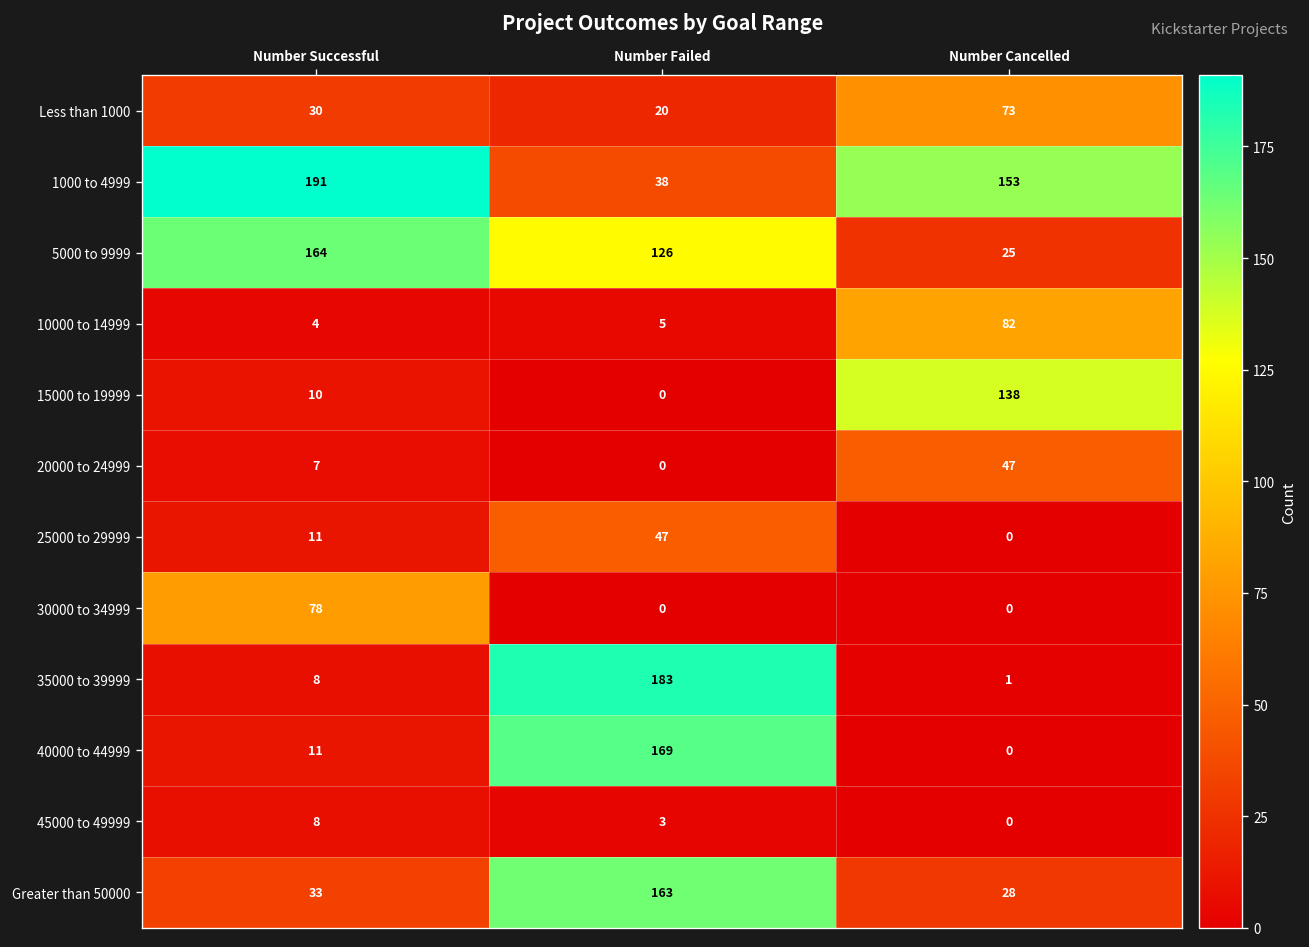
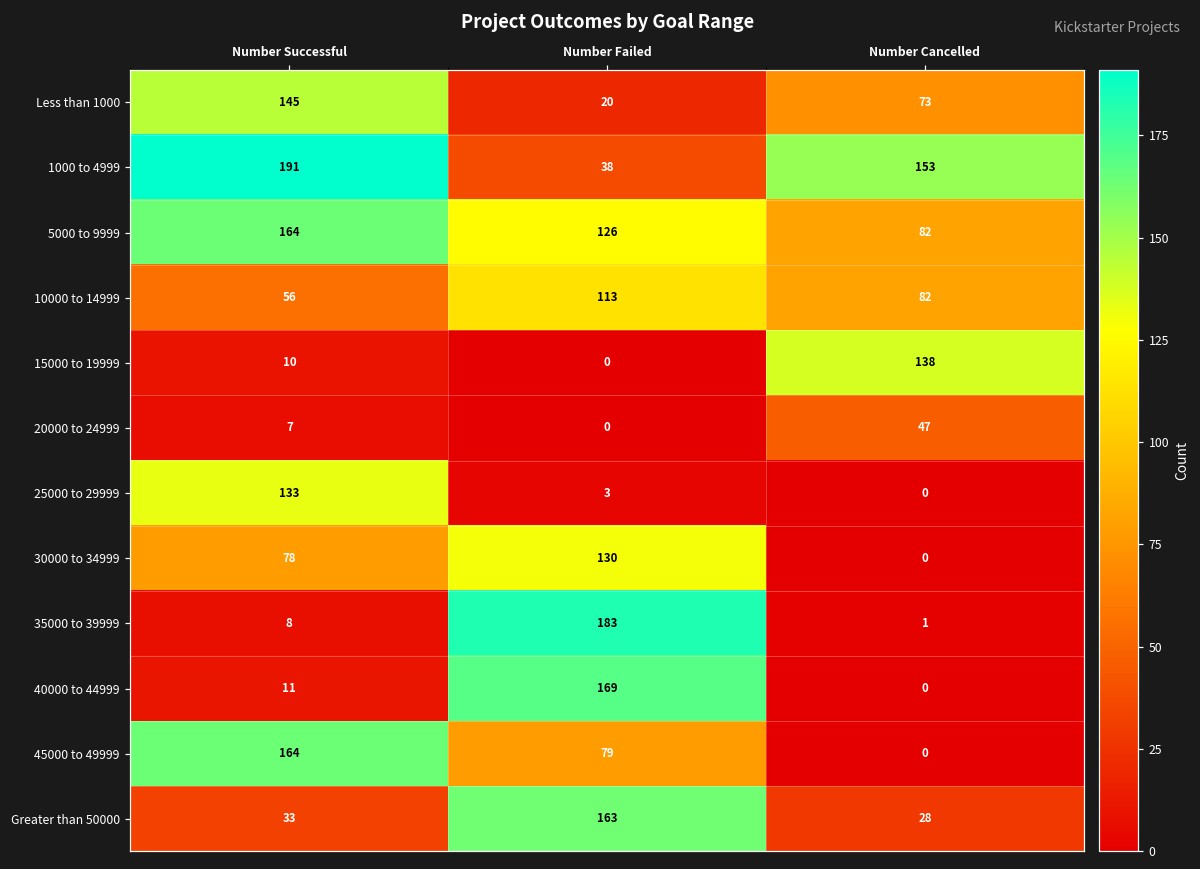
  {
    "Less than 1000": {
-     "Number Successful": 30,
+     "Number Successful": 145,
      "Number Failed": 20,
      "Number Cancelled": 73
    },
    "1000 to 4999": {
      "Number Successful": 191,
      "Number Failed": 38,
      "Number Cancelled": 153
    },
    "5000 to 9999": {
      "Number Successful": 164,
      "Number Failed": 126,
-     "Number Cancelled": 25
+     "Number Cancelled": 82
    },
    "10000 to 14999": {
-     "Number Successful": 4,
-     "Number Failed": 5,
+     "Number Successful": 56,
+     "Number Failed": 113,
      "Number Cancelled": 82
    },
    "15000 to 19999": {
      "Number Successful": 10,
      "Number Failed": 0,
      "Number Cancelled": 138
    },
    "20000 to 24999": {
      "Number Successful": 7,
      "Number Failed": 0,
      "Number Cancelled": 47
    },
    "25000 to 29999": {
-     "Number Successful": 11,
-     "Number Failed": 47,
+     "Number Successful": 133,
+     "Number Failed": 3,
      "Number Cancelled": 0
    },
    "30000 to 34999": {
      "Number Successful": 78,
-     "Number Failed": 0,
+     "Number Failed": 130,
      "Number Cancelled": 0
    },
    "35000 to 39999": {
      "Number Successful": 8,
      "Number Failed": 183,
      "Number Cancelled": 1
    },
    "40000 to 44999": {
      "Number Successful": 11,
      "Number Failed": 169,
      "Number Cancelled": 0
    },
    "45000 to 49999": {
-     "Number Successful": 8,
-     "Number Failed": 3,
+     "Number Successful": 164,
+     "Number Failed": 79,
      "Number Cancelled": 0
    },
    "Greater than 50000": {
      "Number Successful": 33,
      "Number Failed": 163,
      "Number Cancelled": 28
    }
  }
